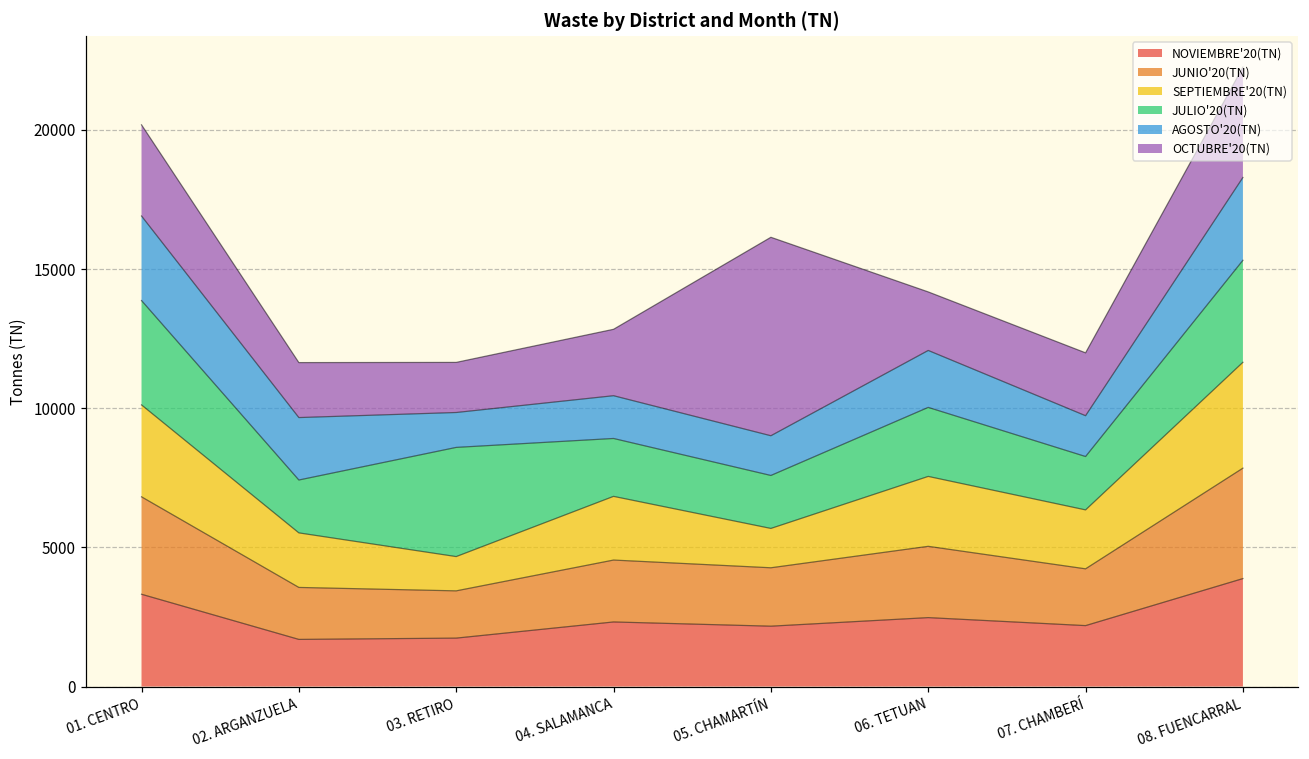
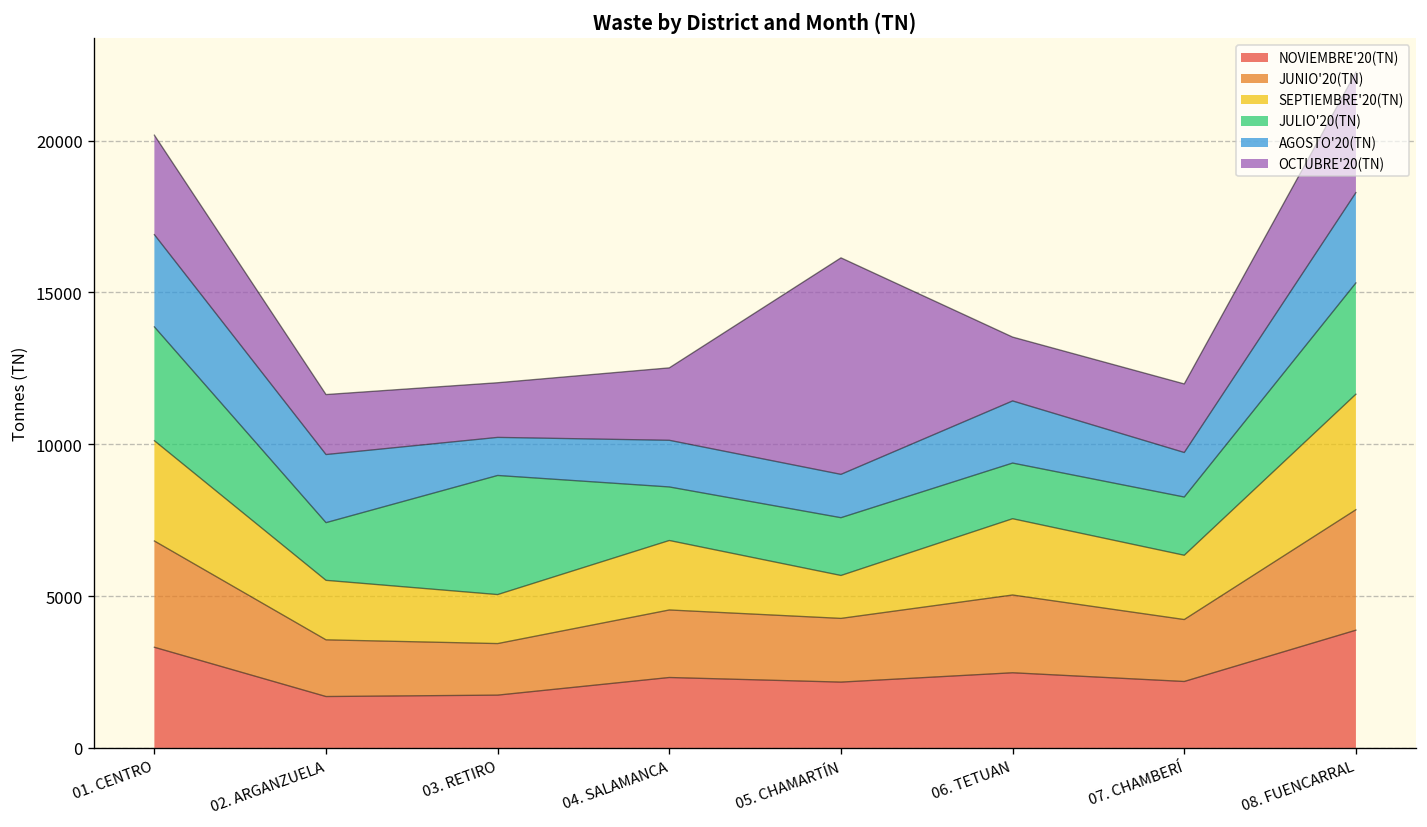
  {
    "SEPTIEMBRE'20(TN)": {
      "01. CENTRO": 3300,
      "02. ARGANZUELA": 2000,
-     "03. RETIRO": 1200,
+     "03. RETIRO": 1600,
      "04. SALAMANCA": 2300,
      "05. CHAMARTÍN": 1400,
      "06. TETUAN": 2500,
      "07. CHAMBERÍ": 2100,
      "08. FUENCARRAL": 3800
    },
    "JULIO'20(TN)": {
      "01. CENTRO": 3700,
      "02. ARGANZUELA": 1900,
      "03. RETIRO": 3900,
-     "04. SALAMANCA": 2100,
+     "04. SALAMANCA": 1800,
      "05. CHAMARTÍN": 1900,
-     "06. TETUAN": 2500,
+     "06. TETUAN": 1800,
      "07. CHAMBERÍ": 1900,
      "08. FUENCARRAL": 3700
    },
    "AGOSTO'20(TN)": {
      "01. CENTRO": 3000,
      "02. ARGANZUELA": 2200,
      "03. RETIRO": 1300,
      "04. SALAMANCA": 1500,
      "05. CHAMARTÍN": 1400,
      "06. TETUAN": 2000,
      "07. CHAMBERÍ": 1500,
      "08. FUENCARRAL": 3000
    },
    "OCTUBRE'20(TN)": {
      "01. CENTRO": 3300,
      "02. ARGANZUELA": 2000,
      "03. RETIRO": 1800,
      "04. SALAMANCA": 2400,
      "05. CHAMARTÍN": 7100,
      "06. TETUAN": 2100,
      "07. CHAMBERÍ": 2300
    }
  }
